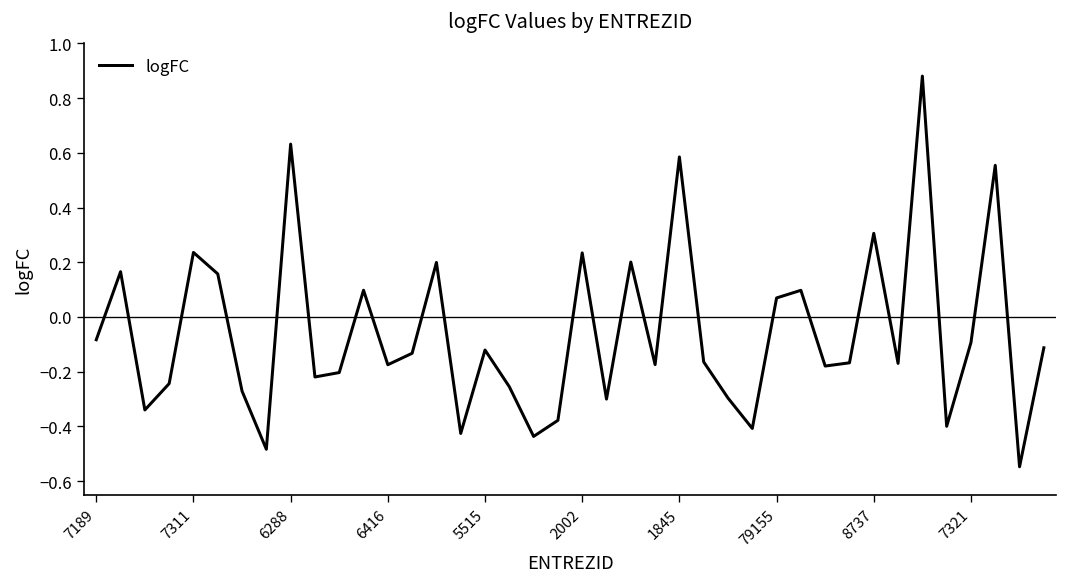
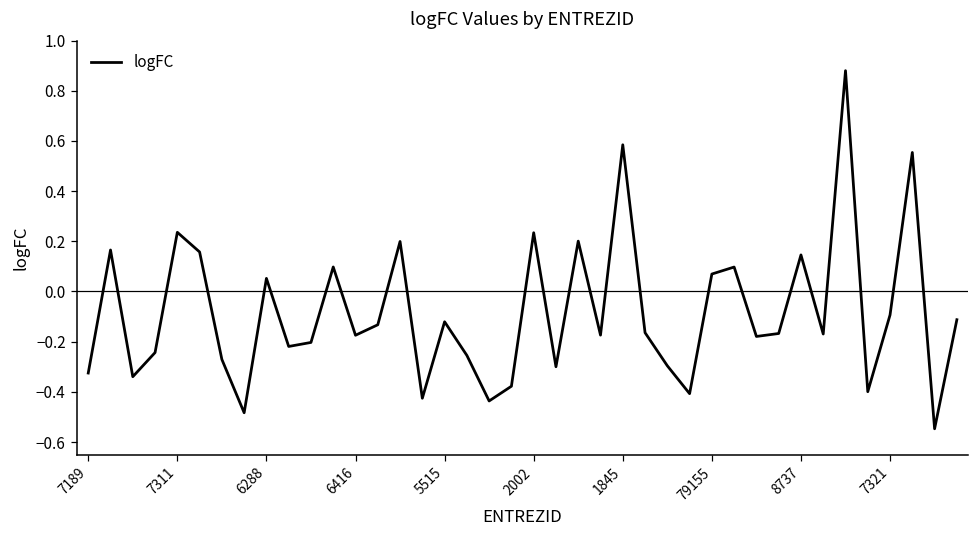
  {
-   "7189": -0.08,
+   "7189": -0.33,
    "7311": 0.24,
-   "6288": 0.63,
+   "6288": 0.05,
    "6416": -0.17,
    "5515": -0.12,
    "2002": 0.23,
    "1845": 0.58,
    "79155": 0.07,
-   "8737": 0.31,
+   "8737": 0.15,
    "7321": -0.09
  }
